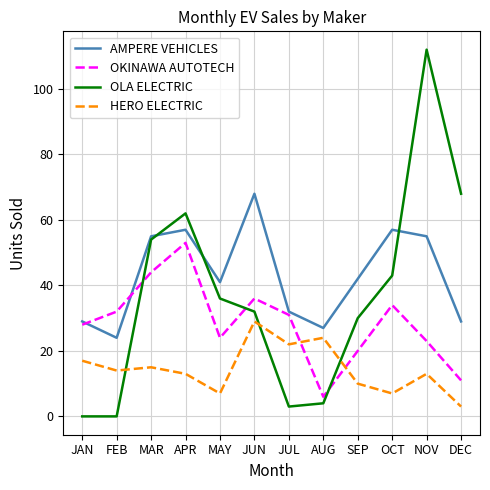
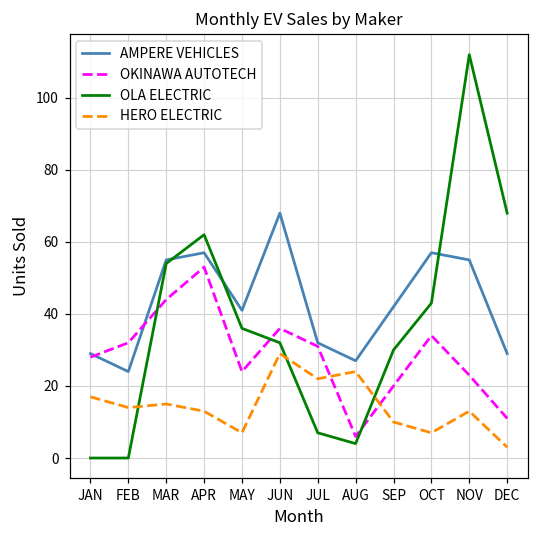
  {
    "AMPERE VEHICLES": {
      "JAN": 29,
      "FEB": 24,
      "MAR": 55,
      "APR": 57,
      "MAY": 41,
      "JUN": 68,
      "JUL": 32,
      "AUG": 27,
      "SEP": 42,
      "OCT": 57,
      "NOV": 55,
      "DEC": 29
    },
    "OKINAWA AUTOTECH": {
      "JAN": 28,
      "FEB": 32,
      "MAR": 44,
      "APR": 53,
      "MAY": 24,
      "JUN": 36,
      "JUL": 31,
      "AUG": 6,
      "SEP": 20,
      "OCT": 34,
      "NOV": 23,
      "DEC": 11
    },
    "OLA ELECTRIC": {
      "JAN": 0,
      "FEB": 0,
      "MAR": 54,
      "APR": 62,
      "MAY": 36,
      "JUN": 32,
-     "JUL": 3,
+     "JUL": 7,
      "AUG": 4,
      "SEP": 30,
      "OCT": 43,
      "NOV": 112,
      "DEC": 68
    },
    "HERO ELECTRIC": {
      "JAN": 17,
      "FEB": 14,
      "MAR": 15,
      "APR": 13,
      "MAY": 7,
      "JUN": 29,
      "JUL": 22,
      "AUG": 24,
      "SEP": 10,
      "OCT": 7,
      "NOV": 13,
      "DEC": 3
    }
  }
